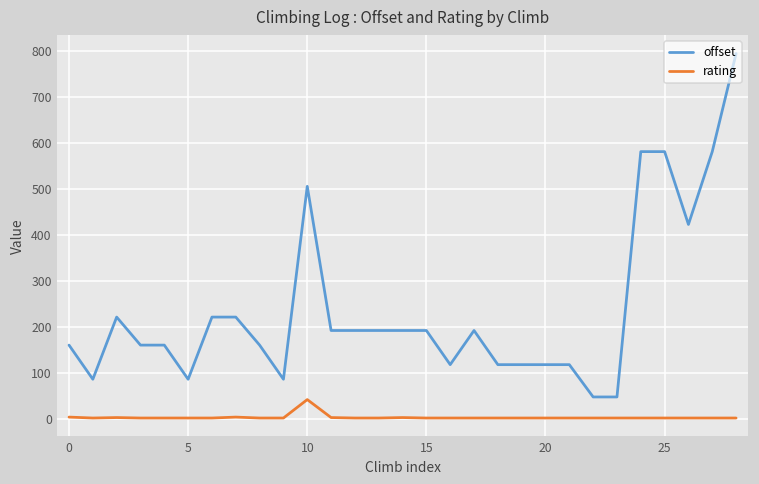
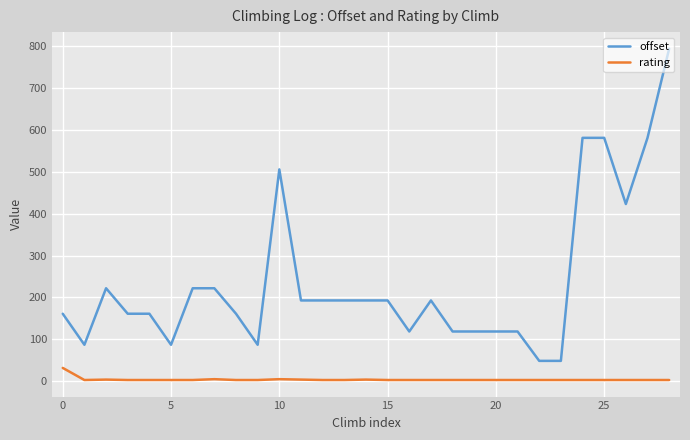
  {
    "offset": {
      "0": 160,
      "5": 90,
      "10": 510,
      "15": 190,
      "20": 120,
      "25": 580
    },
    "rating": {
-     "0": 10,
+     "0": 30,
      "5": 0,
-     "10": 40,
+     "10": 10,
      "15": 0,
      "20": 0,
      "25": 0
    }
  }
